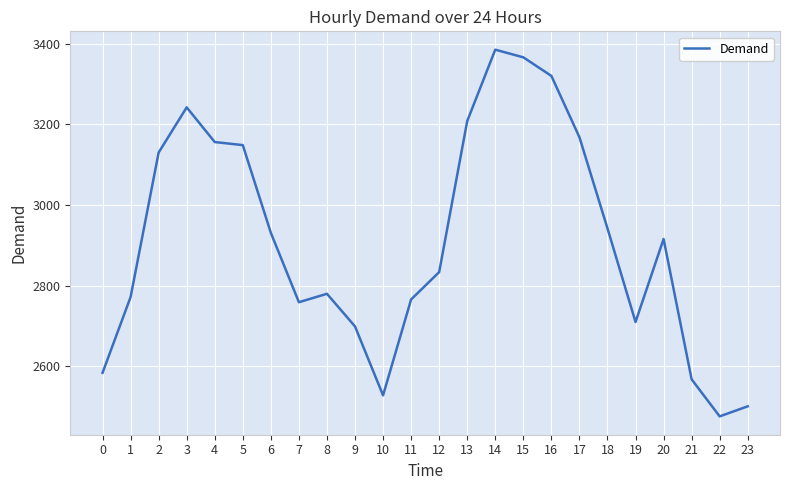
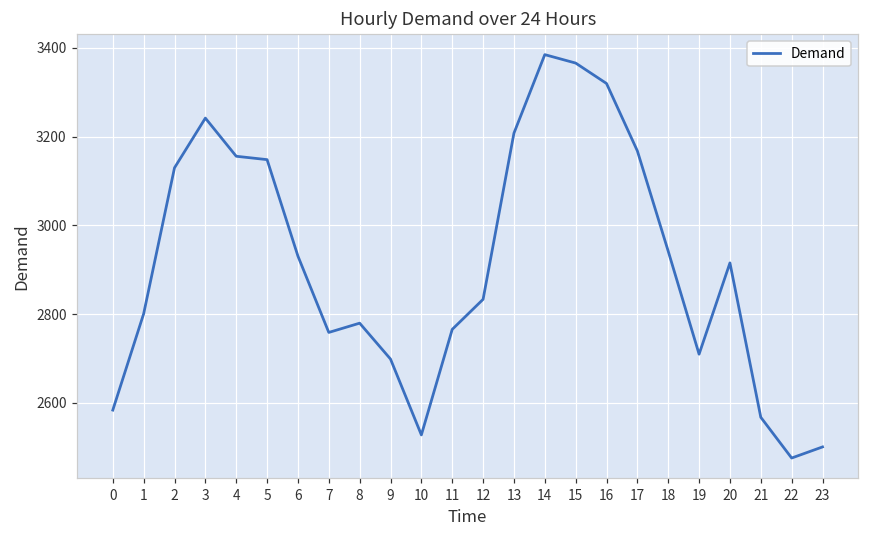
  {
    "0": 2580,
-   "1": 2770,
+   "1": 2800,
    "2": 3130,
    "3": 3240,
    "4": 3160,
    "5": 3150,
    "6": 2930,
    "7": 2760,
    "8": 2780,
    "9": 2700,
    "10": 2530,
    "11": 2770,
    "12": 2830,
    "13": 3210,
    "14": 3390,
    "15": 3370,
    "16": 3320,
    "17": 3170,
    "18": 2940,
    "19": 2710,
    "20": 2920,
    "21": 2570,
    "22": 2480,
    "23": 2500
  }
